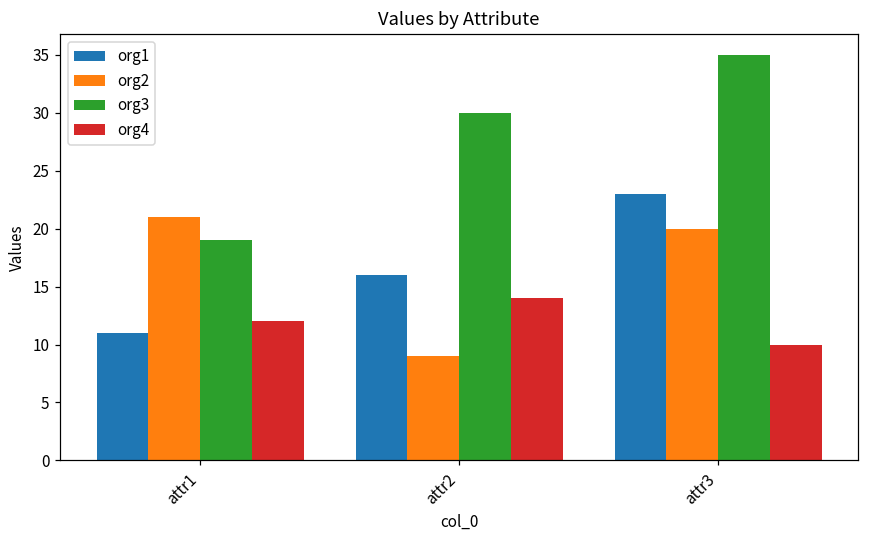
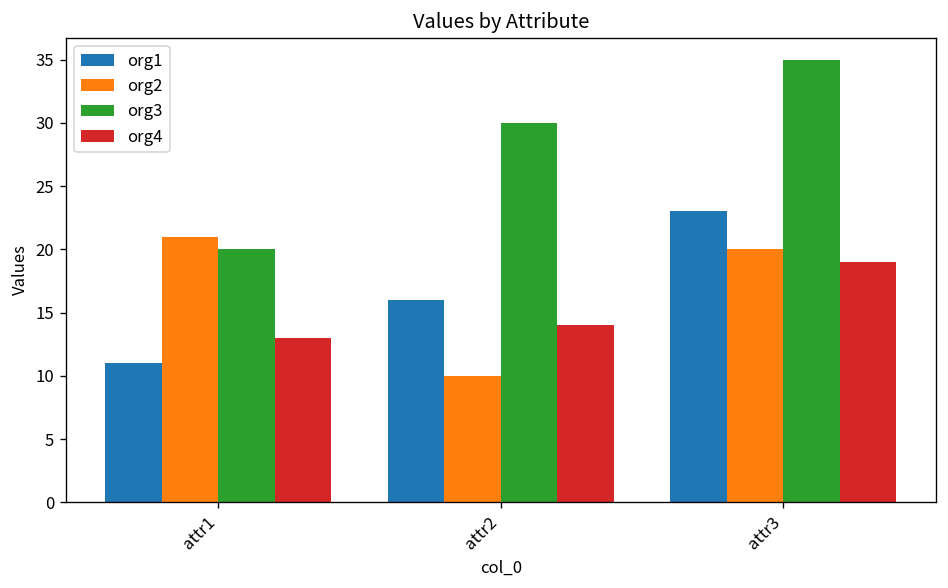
  {
    "org1": {
      "attr1": 11,
      "attr2": 16,
      "attr3": 23
    },
    "org2": {
      "attr1": 21,
-     "attr2": 9,
+     "attr2": 10,
      "attr3": 20
    },
    "org3": {
-     "attr1": 19,
+     "attr1": 20,
      "attr2": 30,
      "attr3": 35
    },
    "org4": {
-     "attr1": 12,
+     "attr1": 13,
      "attr2": 14,
-     "attr3": 10
+     "attr3": 19
    }
  }
